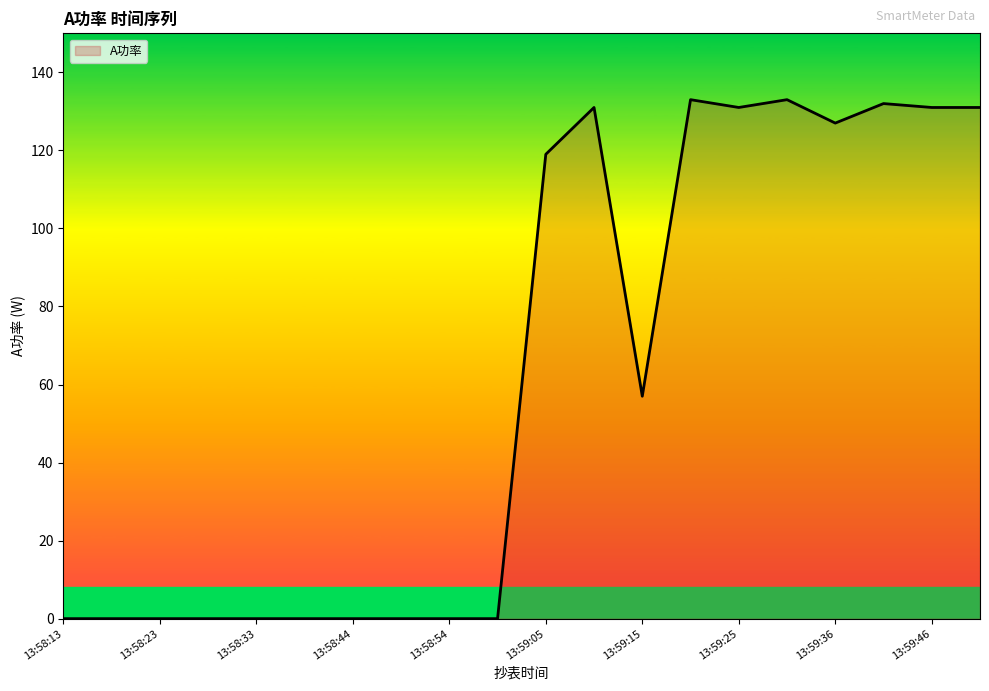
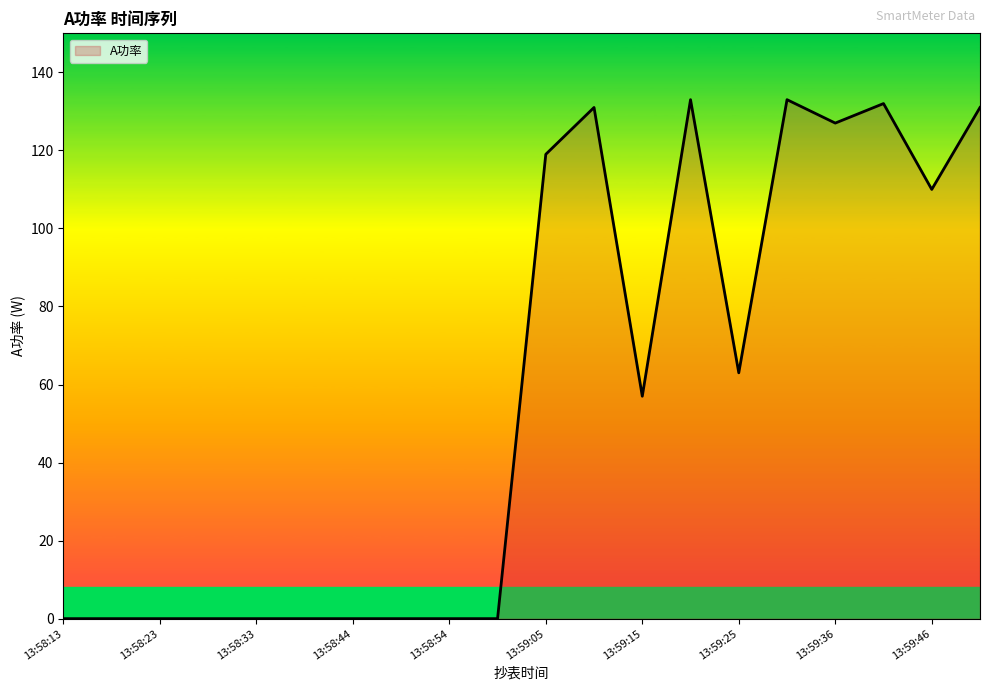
  {
    "13:59:05": 119,
    "13:59:15": 57,
-   "13:59:25": 131,
+   "13:59:25": 63,
    "13:59:36": 127,
-   "13:59:46": 131
+   "13:59:46": 110
  }
